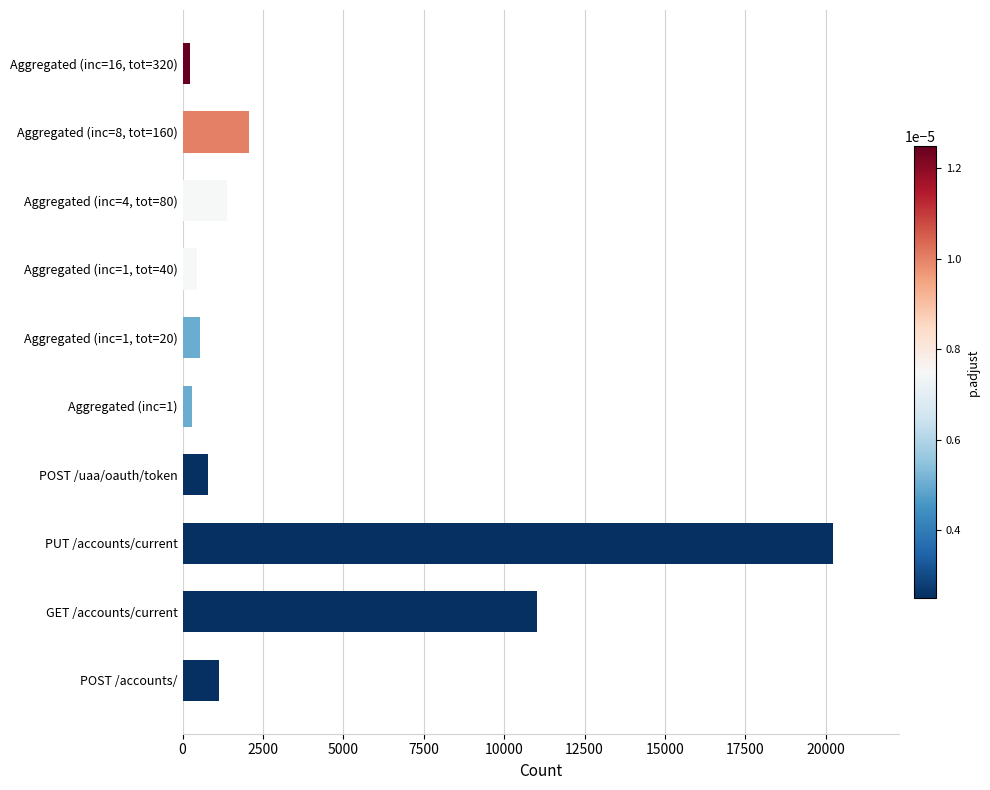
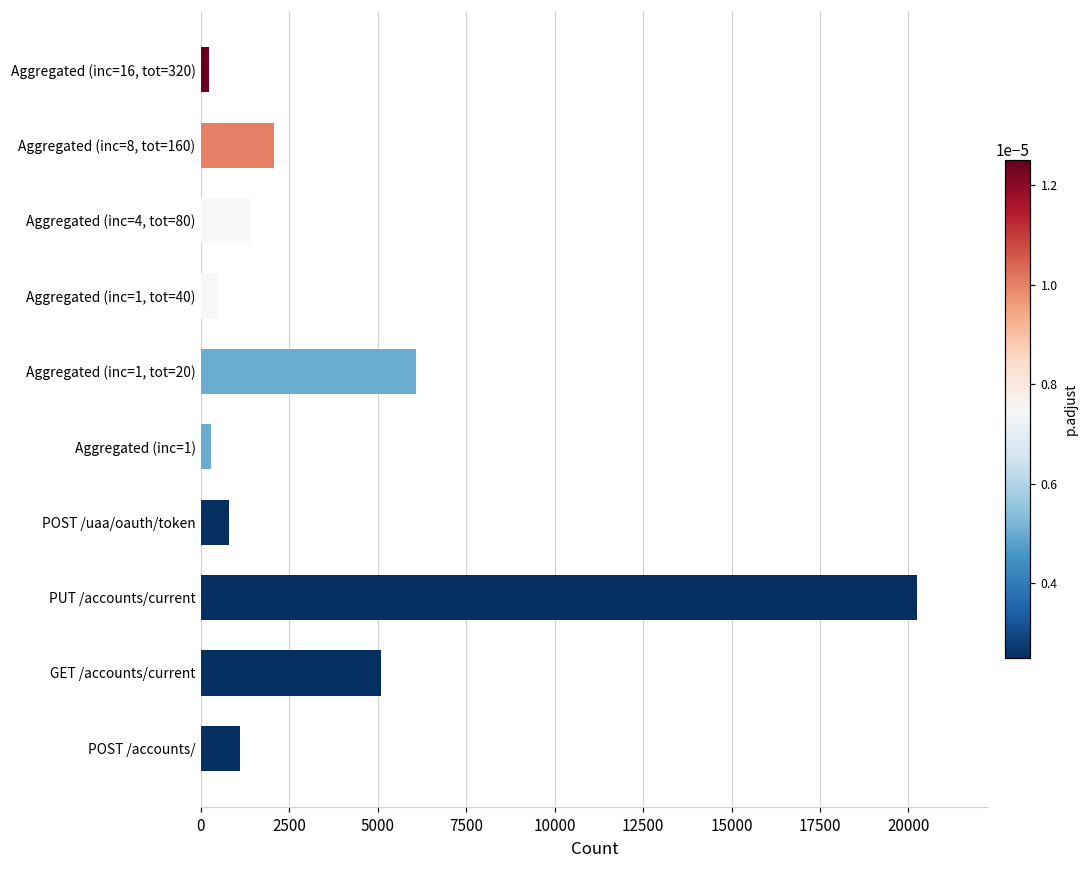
  {
    "Aggregated (inc=16, tot=320)": 200,
    "Aggregated (inc=8, tot=160)": 2100,
    "Aggregated (inc=4, tot=80)": 1400,
    "Aggregated (inc=1, tot=40)": 400,
-   "Aggregated (inc=1, tot=20)": 500,
+   "Aggregated (inc=1, tot=20)": 6100,
    "Aggregated (inc=1)": 300,
    "POST /uaa/oauth/token": 800,
    "PUT /accounts/current": 20200,
-   "GET /accounts/current": 11000,
+   "GET /accounts/current": 5100,
    "POST /accounts/": 1100
  }
